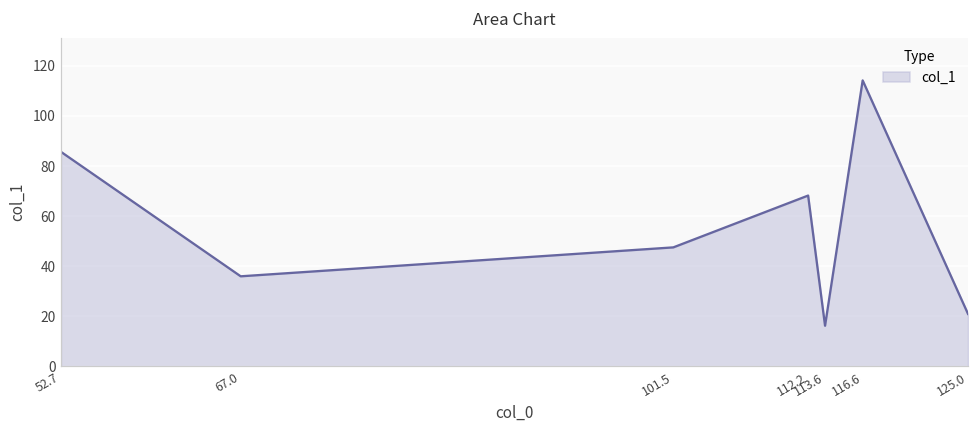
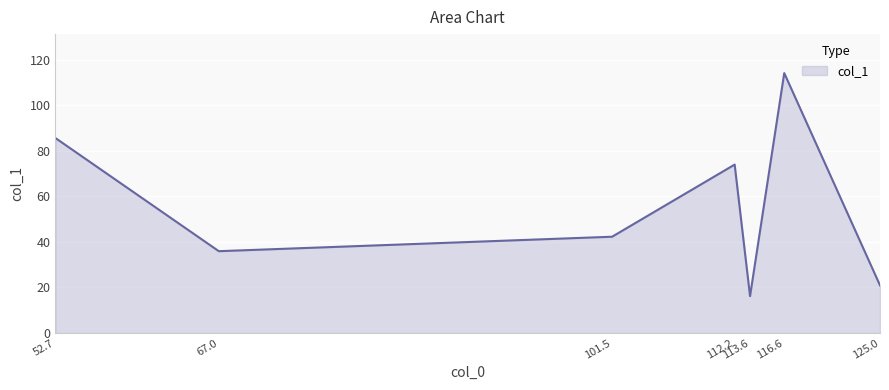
  {
    "52.7": 86,
    "67.0": 36,
-   "101.5": 48,
-   "112.2": 68,
+   "101.5": 42,
+   "112.2": 74,
    "113.6": 16,
    "116.6": 114,
    "125.0": 21
  }
